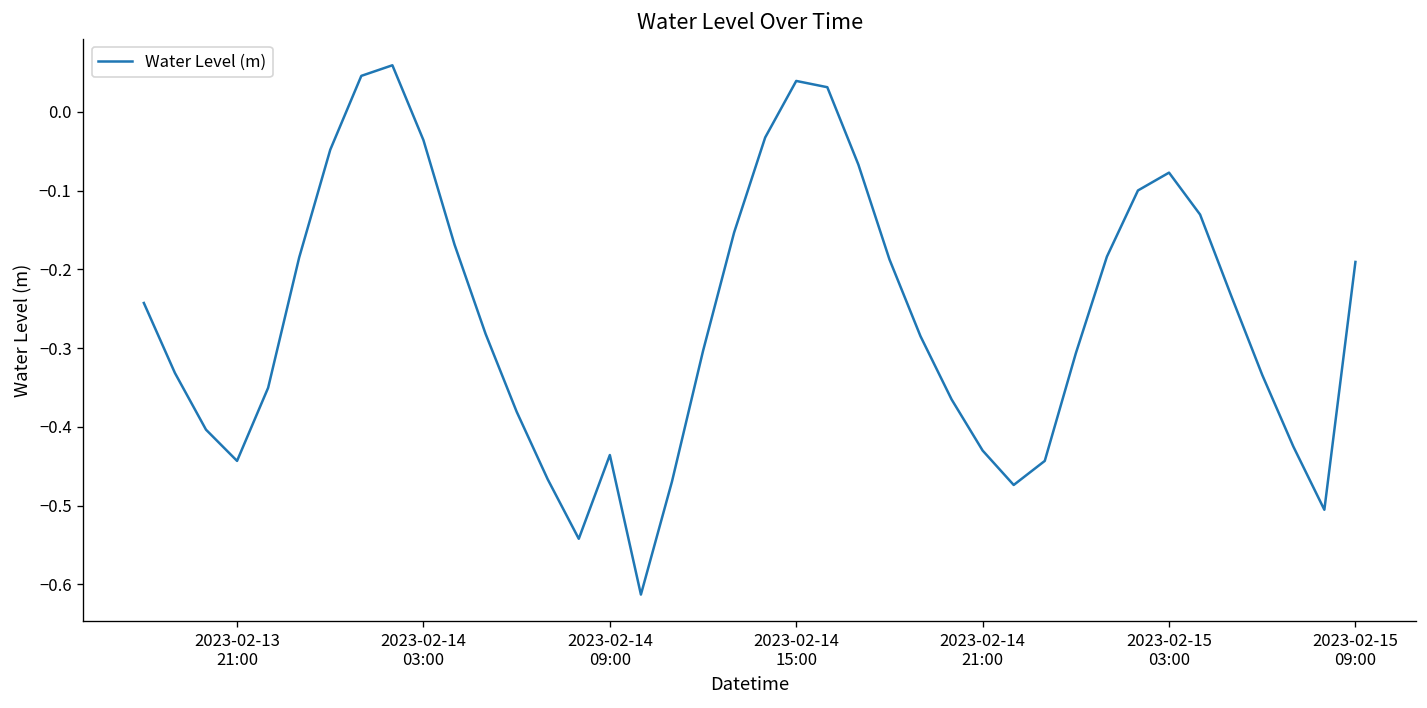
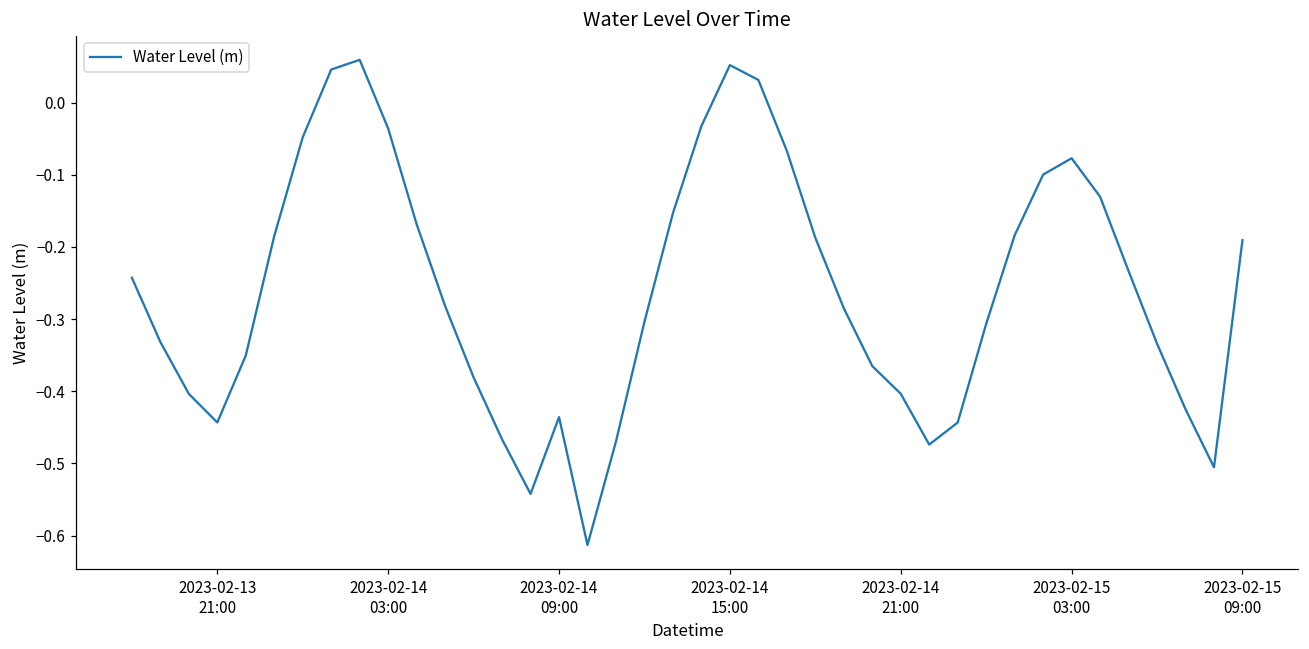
  {
    "2023-02-13 21:00": -0.44,
    "2023-02-14 03:00": -0.04,
    "2023-02-14 09:00": -0.44,
-   "2023-02-14 15:00": 0.04,
-   "2023-02-14 21:00": -0.43,
+   "2023-02-14 15:00": 0.05,
+   "2023-02-14 21:00": -0.40,
    "2023-02-15 03:00": -0.08,
    "2023-02-15 09:00": -0.19
  }
